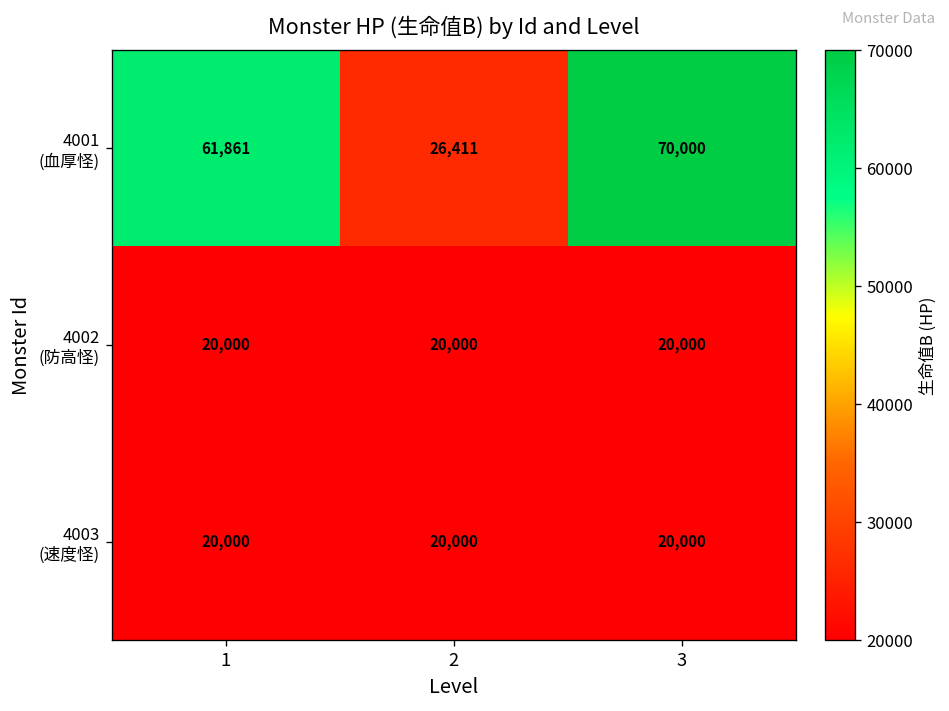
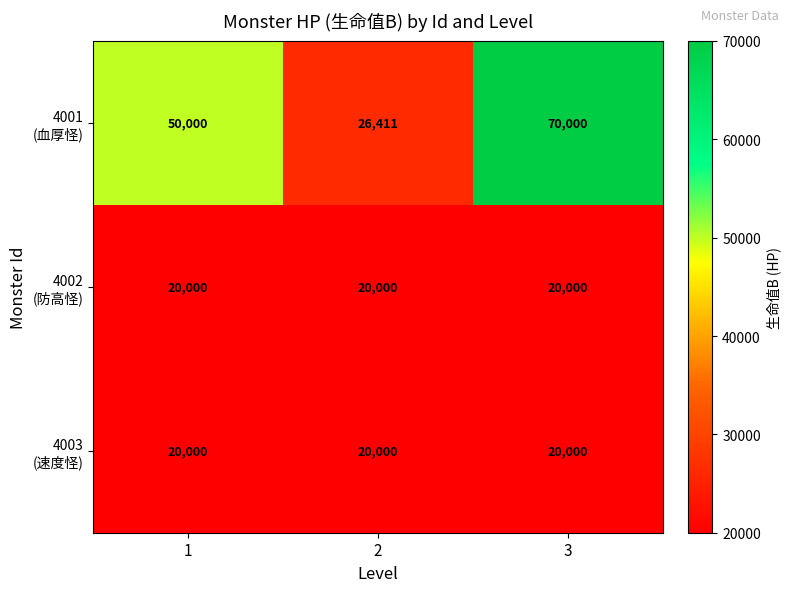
  {
    "4001 (血厚怪)": {
-     "1": "61,861",
+     "1": "50,000",
      "2": "26,411",
      "3": "70,000"
    },
    "4002 (防高怪)": {
      "1": "20,000",
      "2": "20,000",
      "3": "20,000"
    },
    "4003 (速度怪)": {
      "1": "20,000",
      "2": "20,000",
      "3": "20,000"
    }
  }
